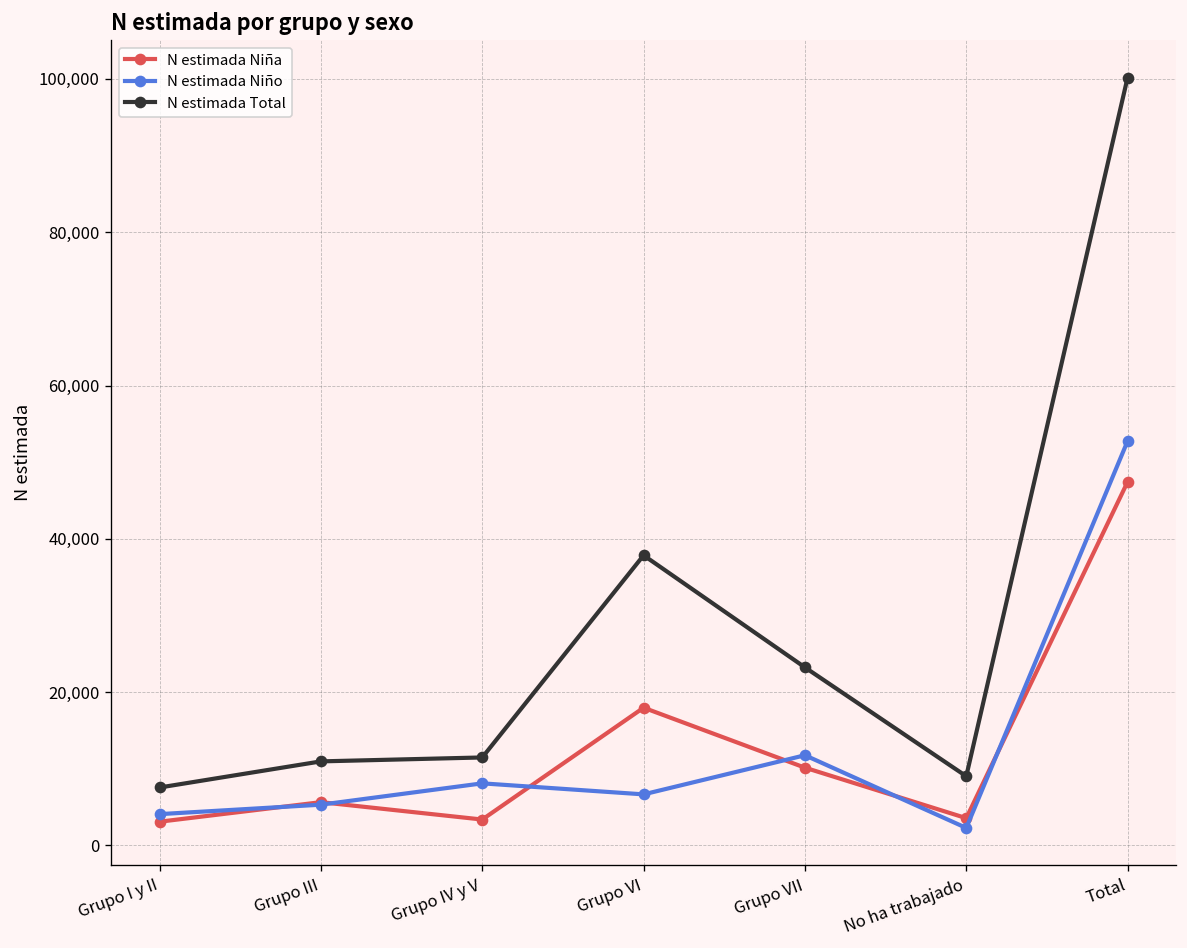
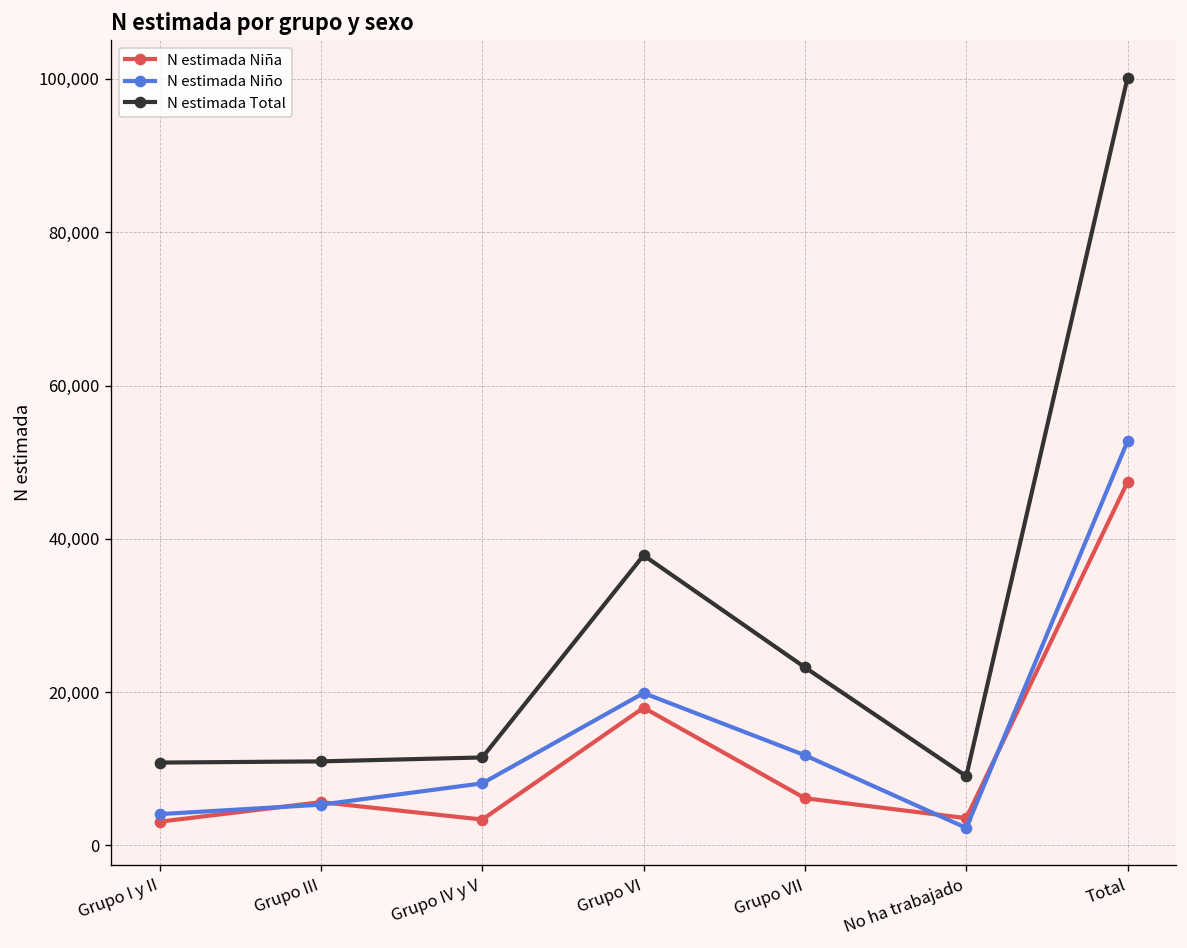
  {
    "N estimada Niña": {
      "Grupo I y II": "3,000",
      "Grupo IV y V": "3,000",
      "Grupo VI": "18,000",
-     "Grupo VII": "10,000",
+     "Grupo VII": "6,000",
      "No ha trabajado": "4,000",
      "Total": "47,000"
    },
    "N estimada Niño": {
      "Grupo I y II": "4,000",
      "Grupo IV y V": "8,000",
-     "Grupo VI": "7,000",
+     "Grupo VI": "20,000",
      "Grupo VII": "12,000",
      "No ha trabajado": "2,000",
      "Total": "53,000"
    },
    "N estimada Total": {
-     "Grupo I y II": "8,000",
+     "Grupo I y II": "11,000",
      "Grupo III": "11,000",
      "Grupo IV y V": "11,000",
      "Grupo VI": "38,000",
      "Grupo VII": "23,000",
      "No ha trabajado": "9,000",
      "Total": "100,000"
    }
  }
